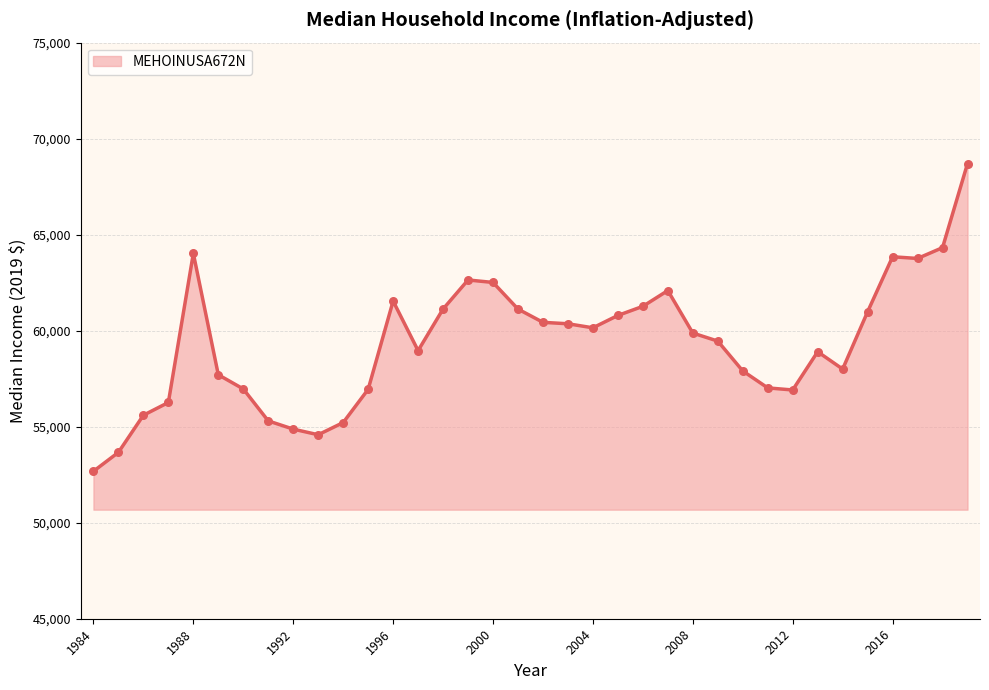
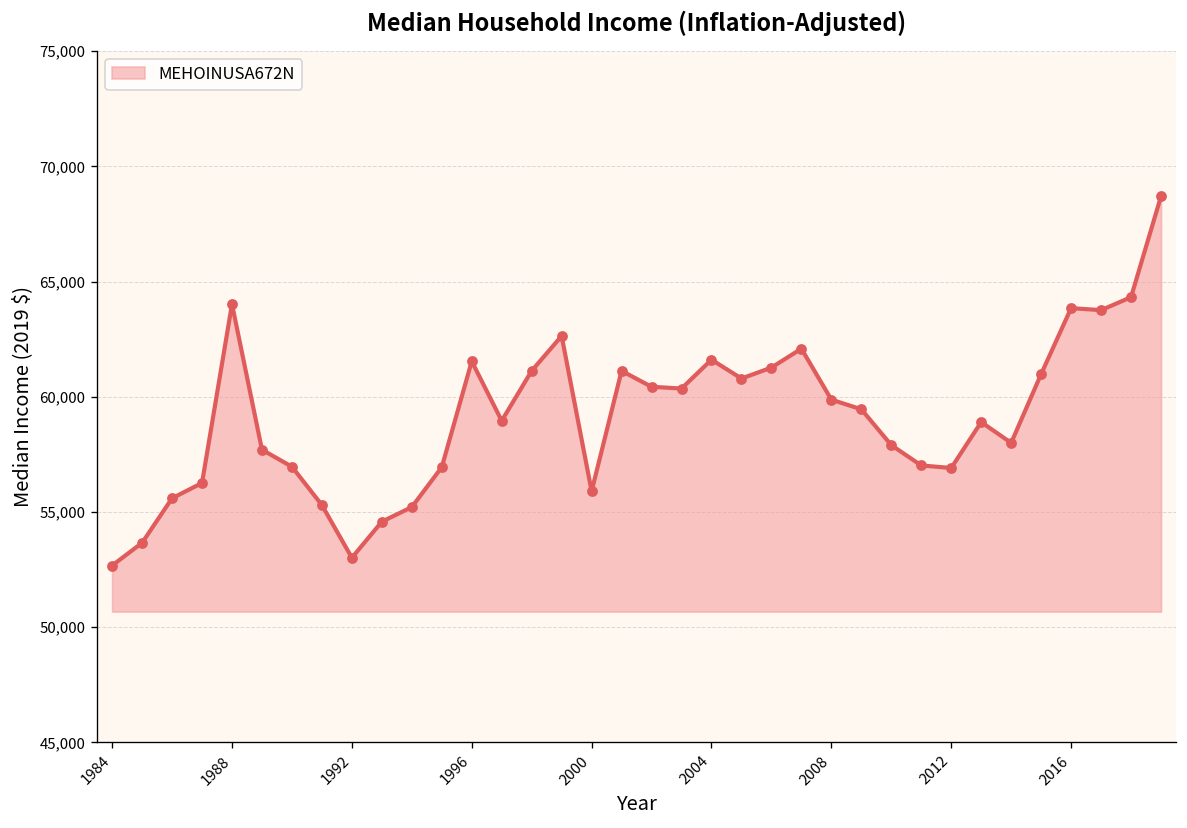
  {
    "1984": "52,700",
    "1988": "64,000",
-   "1992": "54,900",
+   "1992": "53,000",
    "1996": "61,500",
-   "2000": "62,500",
-   "2004": "60,200",
+   "2000": "55,900",
+   "2004": "61,600",
    "2008": "59,900",
    "2012": "56,900",
    "2016": "63,800"
  }
